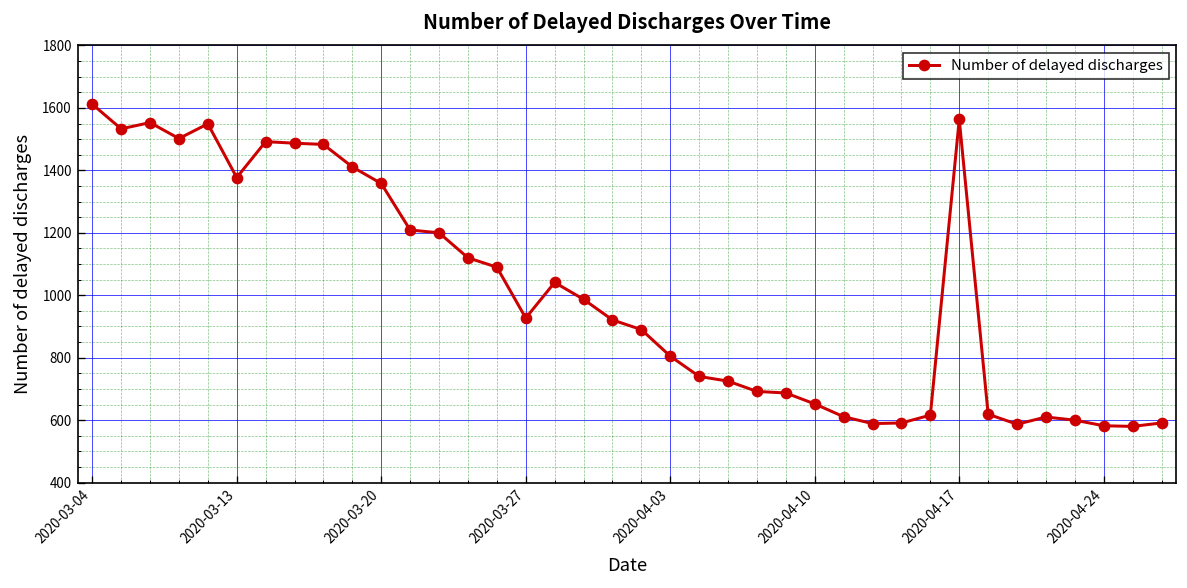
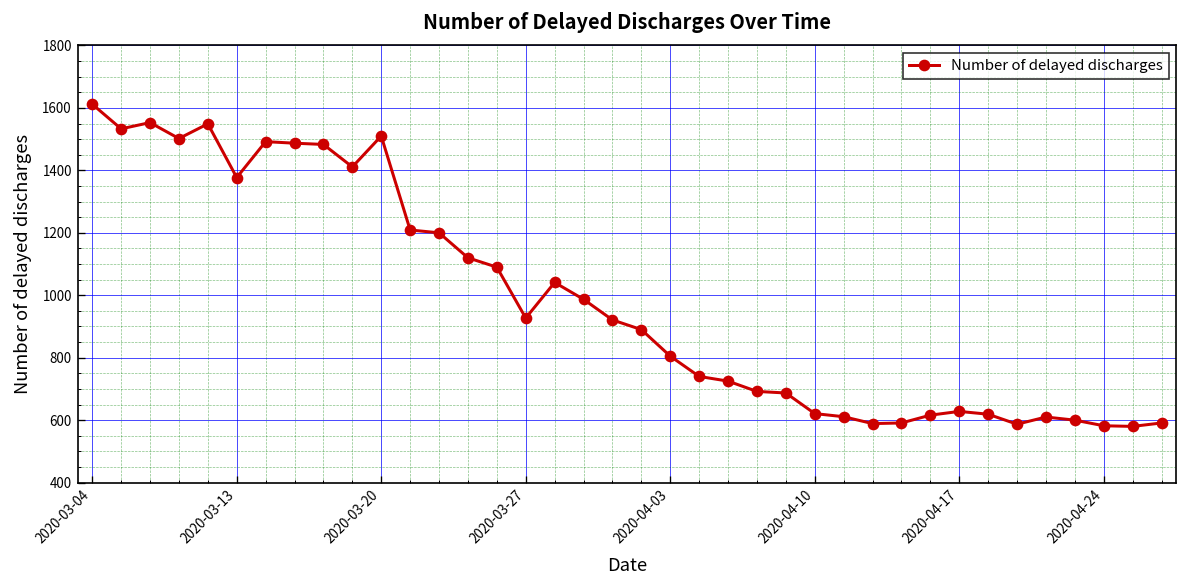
  {
    "2020-03-04": 1610,
    "2020-03-13": 1380,
-   "2020-03-20": 1360,
+   "2020-03-20": 1510,
    "2020-03-27": 930,
    "2020-04-03": 810,
-   "2020-04-10": 650,
-   "2020-04-17": 1560,
+   "2020-04-10": 620,
+   "2020-04-17": 630,
    "2020-04-24": 580
  }
